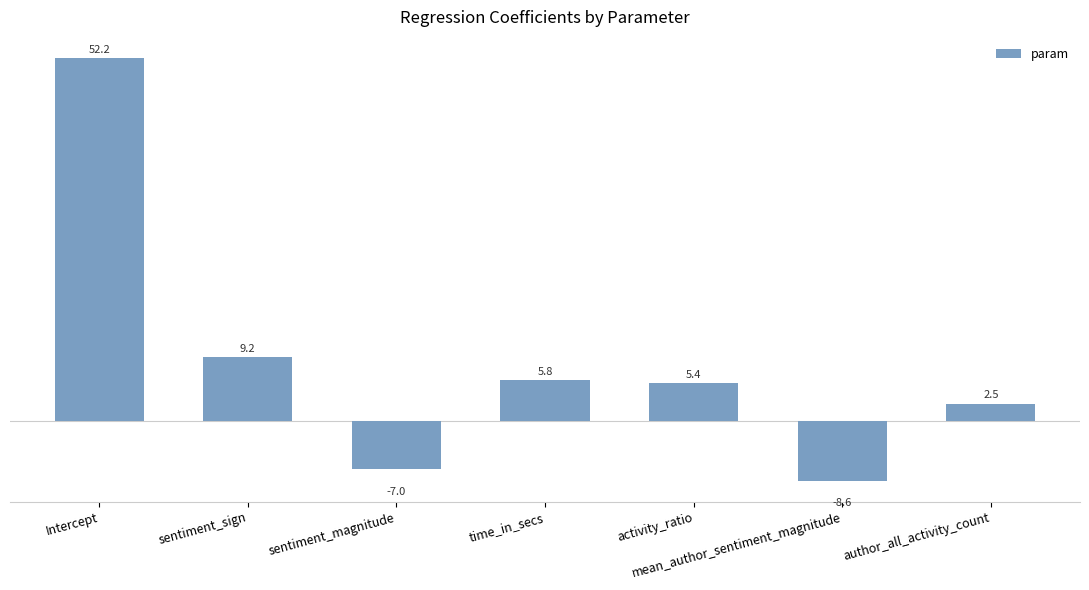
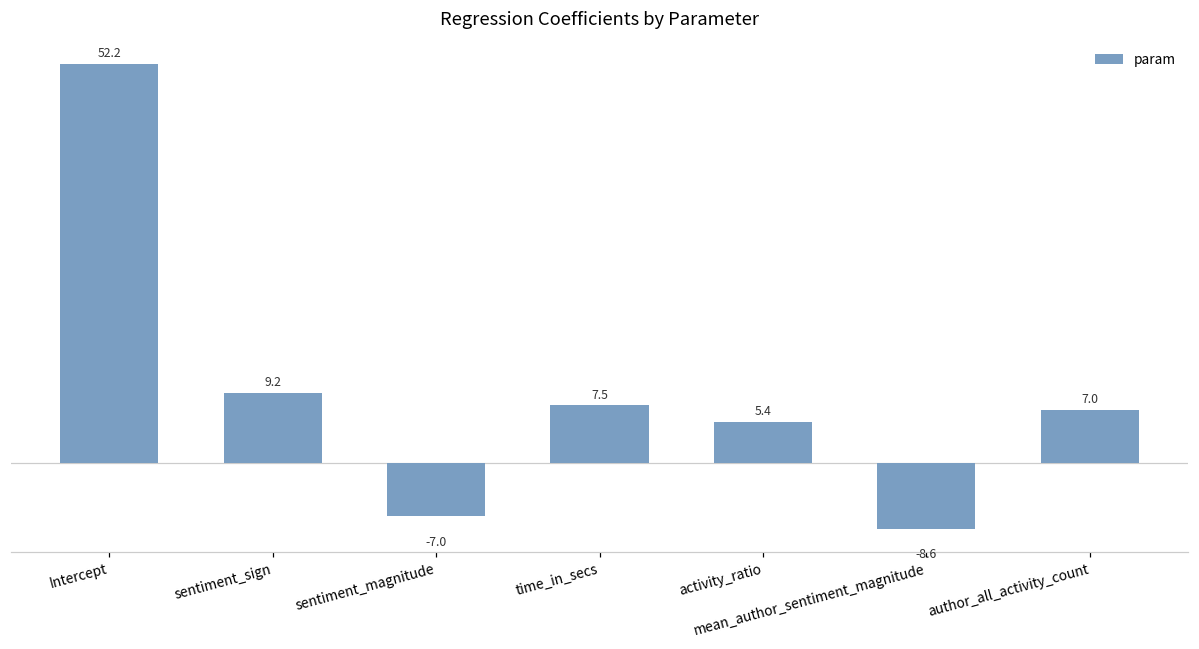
  {
    "Intercept": 52.2,
    "sentiment_sign": 9.2,
    "sentiment_magnitude": -7.0,
-   "time_in_secs": 5.8,
+   "time_in_secs": 7.5,
    "activity_ratio": 5.4,
    "mean_author_sentiment_magnitude": -8.6,
-   "author_all_activity_count": 2.5
+   "author_all_activity_count": 7.0
  }
